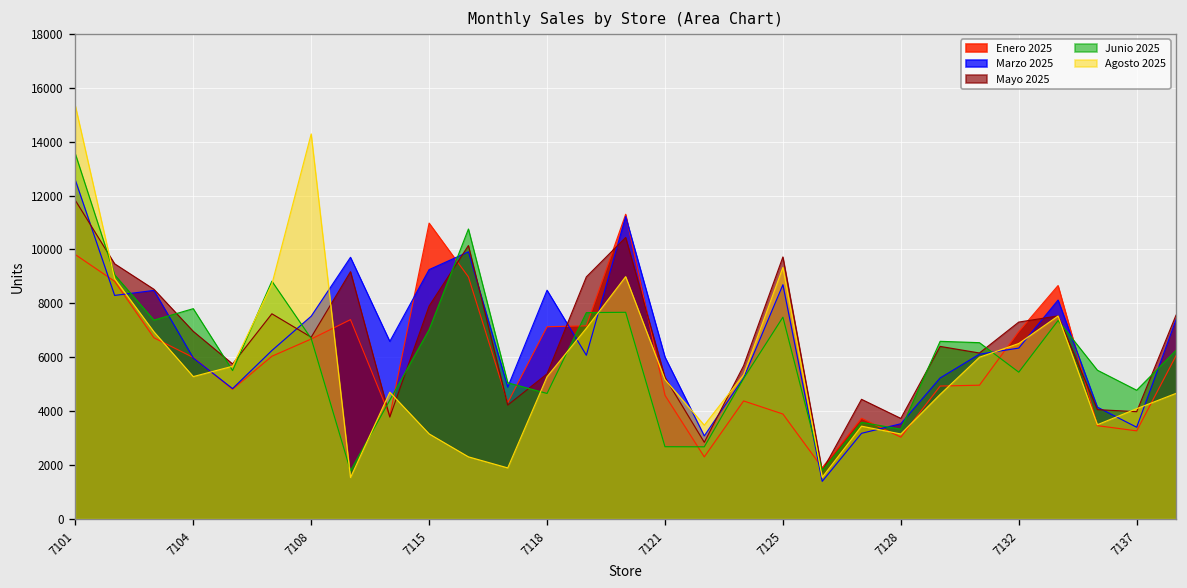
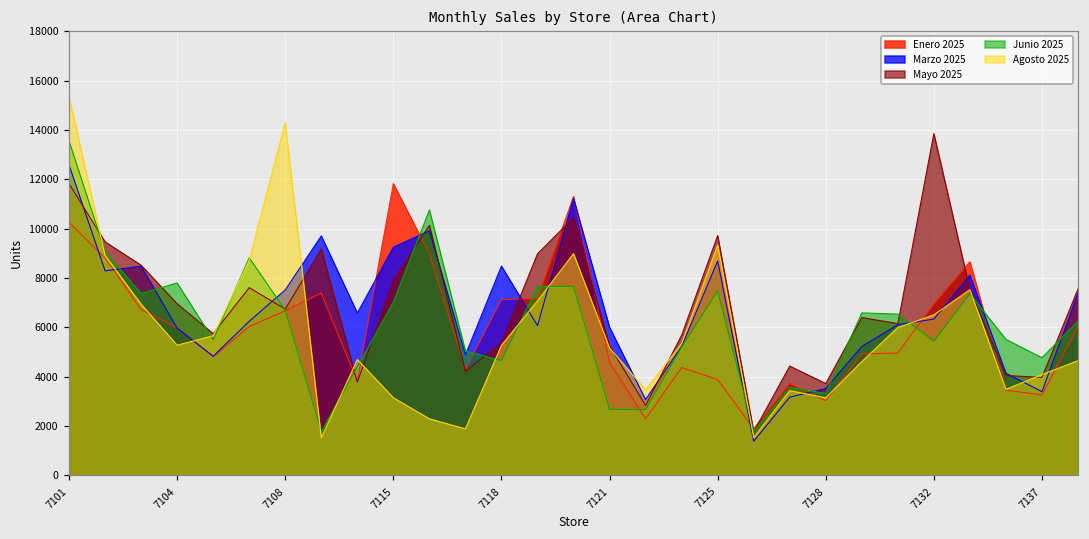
  {
    "Enero 2025": {
-     "7101": 9800,
-     "7115": 11000,
+     "7101": 10300,
+     "7115": 11800,
      "7118": 7100,
      "7121": 4600,
      "7125": 3900,
      "7128": 3000,
      "7132": 6900,
      "7137": 3300
    },
    "Marzo 2025": {
      "7101": 12600,
      "7108": 7500,
      "7115": 9200,
      "7118": 8500,
      "7121": 6000,
      "7125": 8700,
      "7128": 3500,
      "7132": 6300,
      "7137": 3400
    },
    "Mayo 2025": {
      "7101": 11800,
      "7104": 7000,
      "7115": 7900,
      "7125": 9700,
      "7128": 3700,
-     "7132": 7300
+     "7132": 13800
    },
    "Junio 2025": {
      "7101": 13600,
      "7104": 7800,
      "7115": 7000,
      "7118": 4600,
      "7121": 2700,
      "7125": 7500,
      "7128": 3300,
      "7132": 5400,
      "7137": 4800
    },
    "Agosto 2025": {
      "7101": 15300,
      "7104": 5300,
      "7108": 14300,
      "7115": 3100,
      "7125": 9300,
      "7128": 3100,
      "7132": 6500
    }
  }
